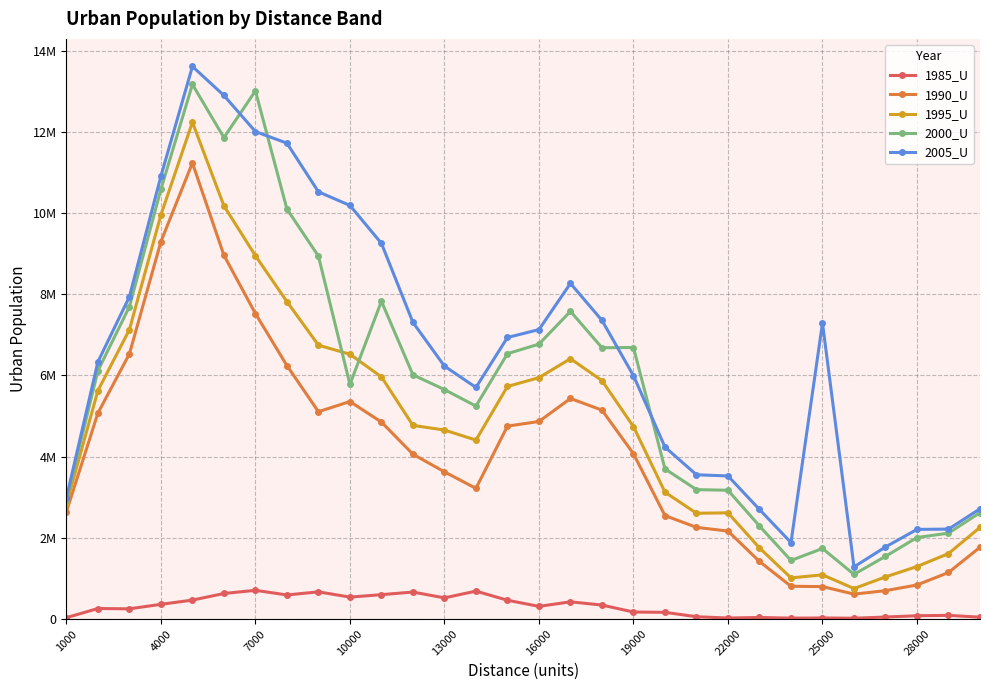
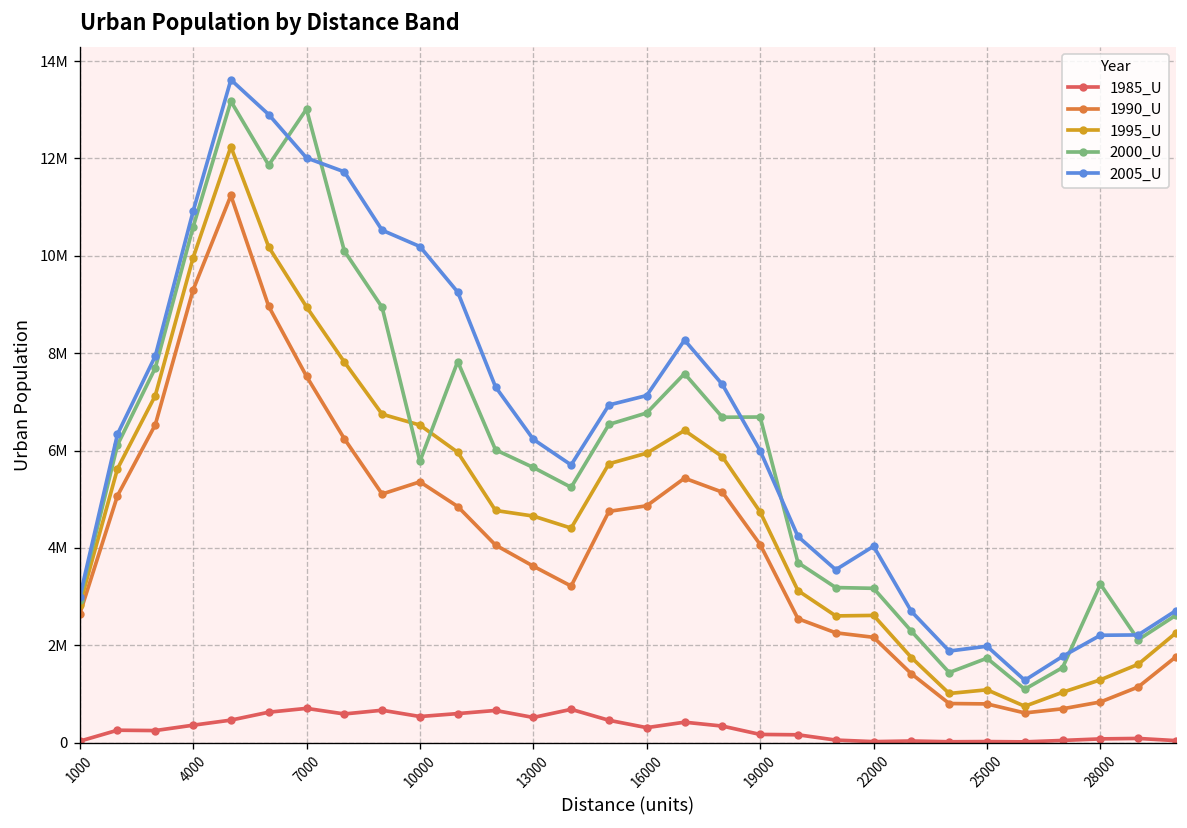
  {
    "2000_U": {
      "4000": 10600000,
      "7000": 13000000,
      "10000": 5800000,
      "13000": 5700000,
      "16000": 6800000,
      "19000": 6700000,
      "22000": 3200000,
      "25000": 1700000,
-     "28000": 2000000
+     "28000": 3300000
    },
    "2005_U": {
      "4000": 10900000,
      "7000": 12000000,
      "10000": 10200000,
      "13000": 6200000,
      "16000": 7100000,
      "19000": 6000000,
-     "22000": 3500000,
-     "25000": 7300000,
+     "22000": 4000000,
+     "25000": 2000000,
      "28000": 2200000
    }
  }
